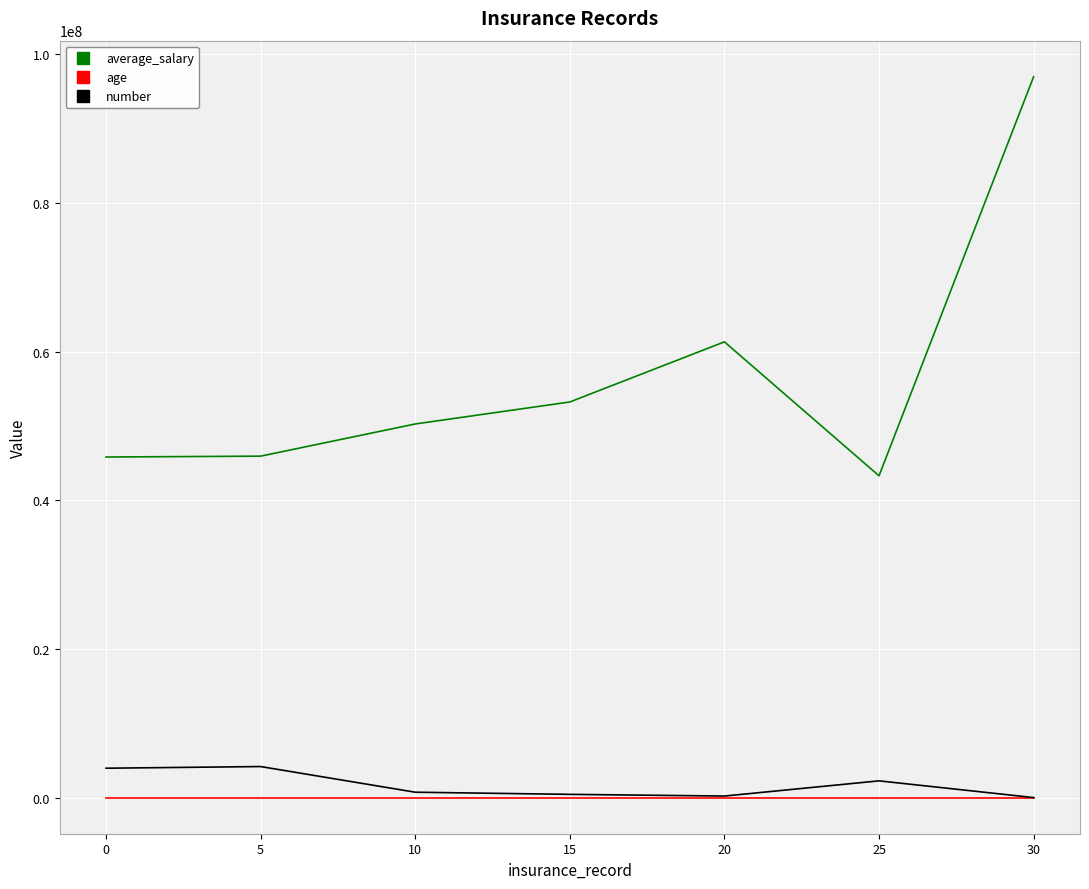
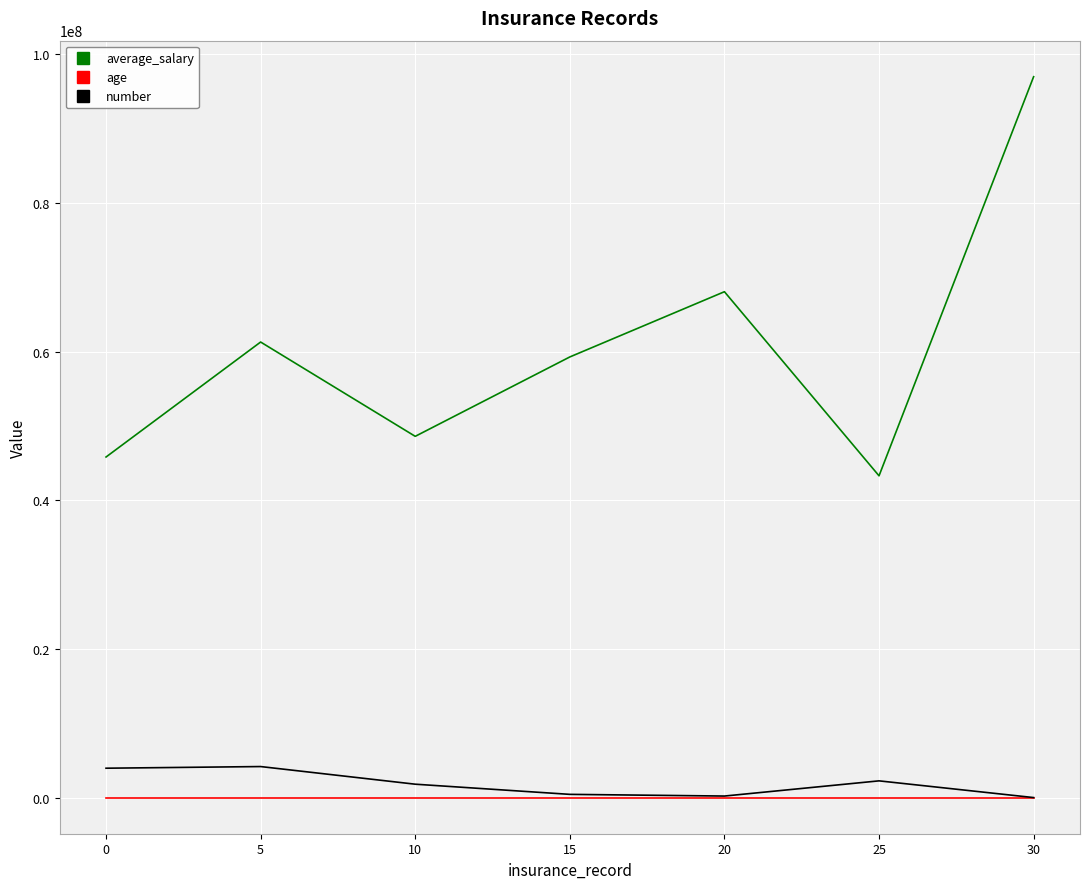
  {
    "average_salary": {
      "0": 46000000,
-     "5": 46000000,
-     "10": 50000000,
-     "15": 53000000,
-     "20": 61000000,
+     "5": 61000000,
+     "10": 49000000,
+     "15": 59000000,
+     "20": 68000000,
      "25": 43000000,
      "30": 97000000
    },
    "age": {
      "0": 0,
      "5": 0,
      "10": 0,
      "15": 0,
      "25": 0
    },
    "number": {
      "0": 4000000,
      "5": 4000000,
-     "10": 1000000,
+     "10": 2000000,
      "15": 0,
      "25": 2000000
    }
  }
